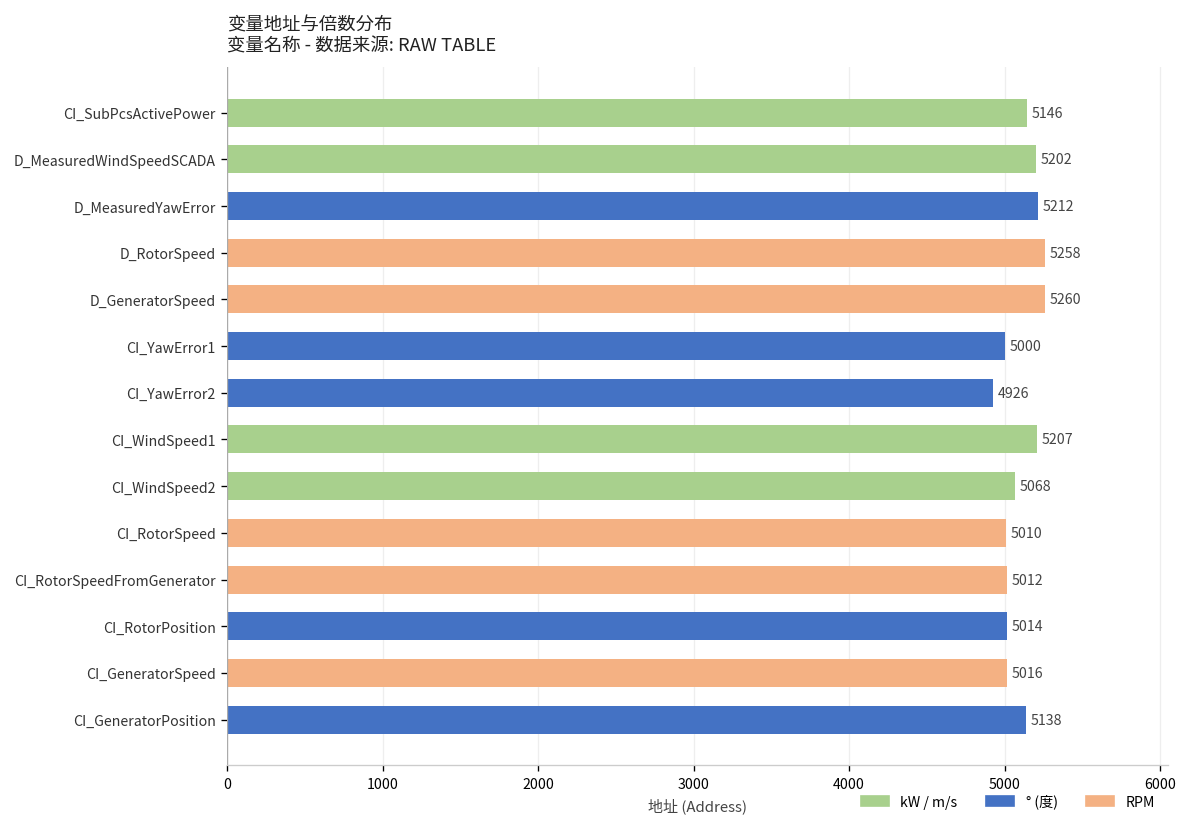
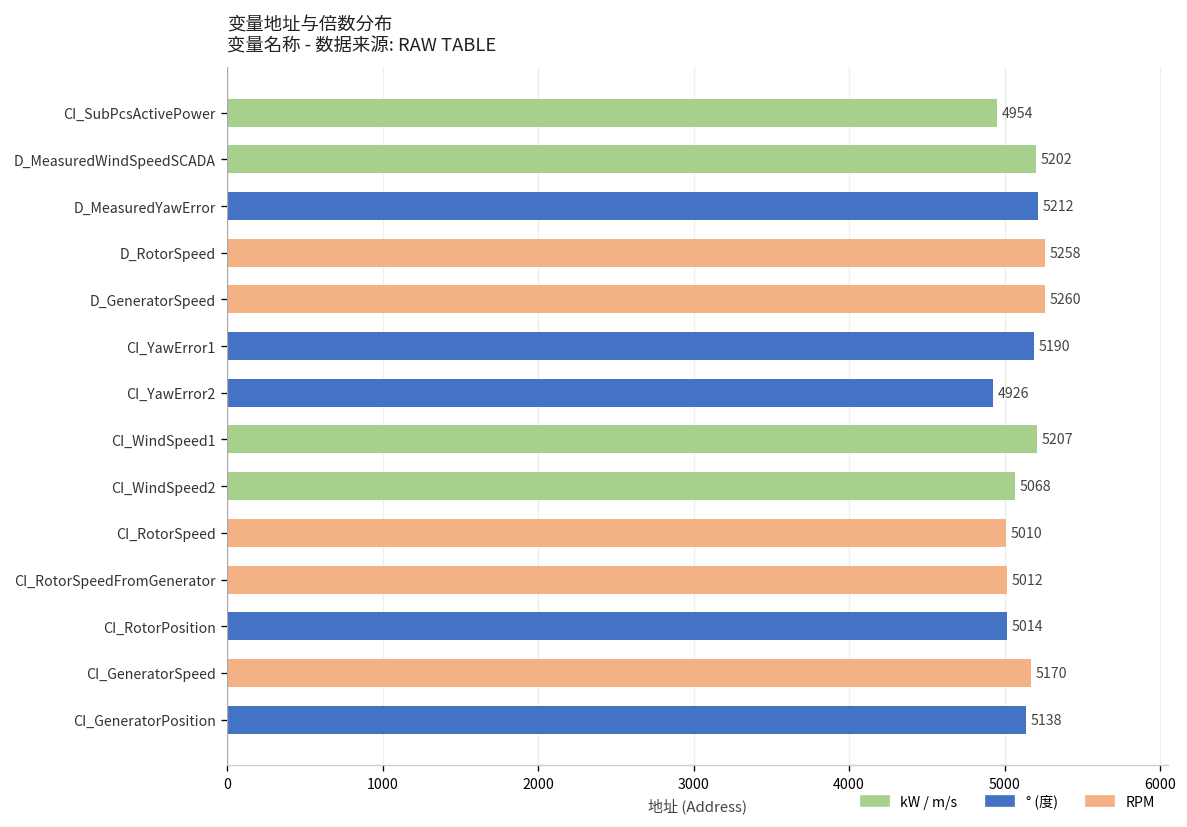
  {
-   "CI_SubPcsActivePower": 5146,
+   "CI_SubPcsActivePower": 4954,
    "D_MeasuredWindSpeedSCADA": 5202,
    "D_MeasuredYawError": 5212,
    "D_RotorSpeed": 5258,
    "D_GeneratorSpeed": 5260,
-   "CI_YawError1": 5000,
+   "CI_YawError1": 5190,
    "CI_YawError2": 4926,
    "CI_WindSpeed1": 5207,
    "CI_WindSpeed2": 5068,
    "CI_RotorSpeed": 5010,
    "CI_RotorSpeedFromGenerator": 5012,
    "CI_RotorPosition": 5014,
-   "CI_GeneratorSpeed": 5016,
+   "CI_GeneratorSpeed": 5170,
    "CI_GeneratorPosition": 5138
  }
